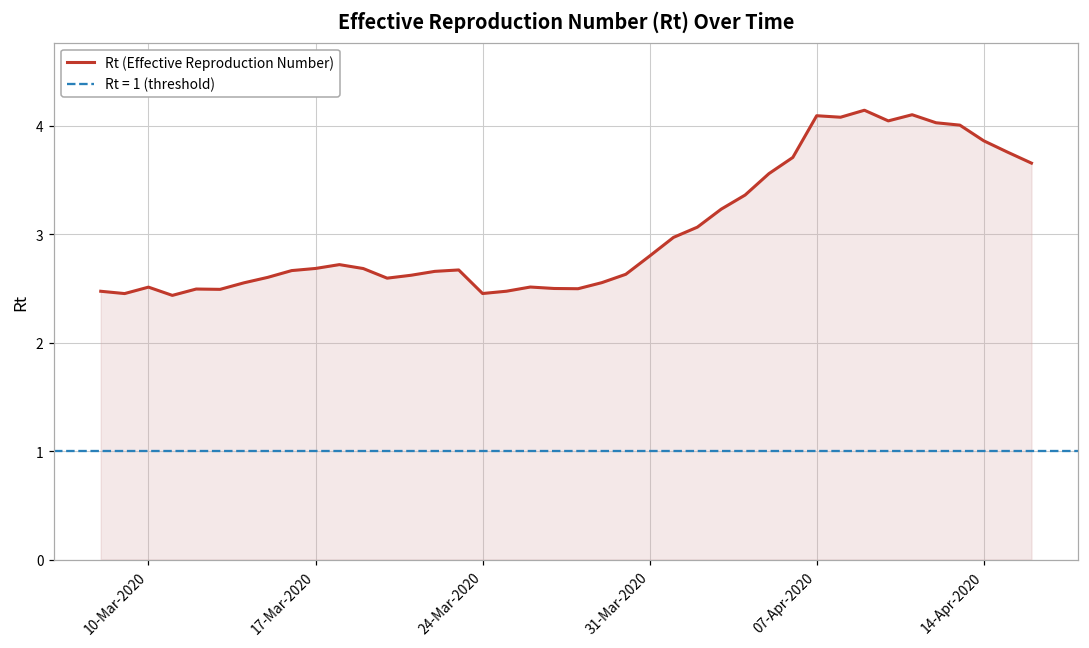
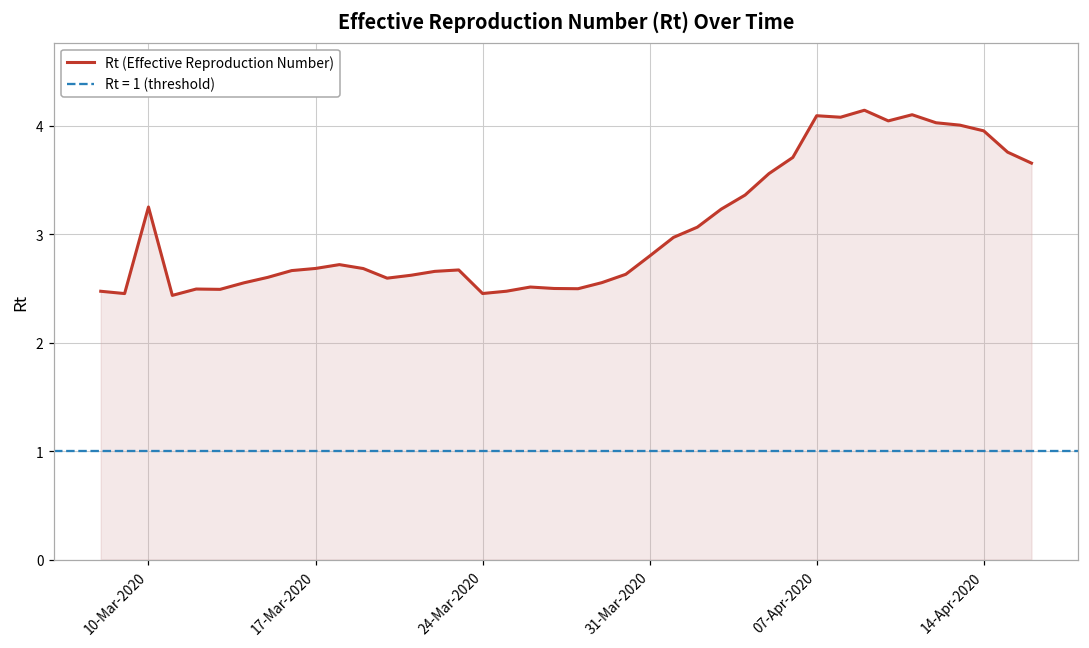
  {
-   "10-Mar-2020": 2.5,
+   "10-Mar-2020": 3.3,
    "17-Mar-2020": 2.7,
    "24-Mar-2020": 2.5,
    "31-Mar-2020": 2.8,
    "07-Apr-2020": 4.1,
-   "14-Apr-2020": 3.9
+   "14-Apr-2020": 4.0
  }
